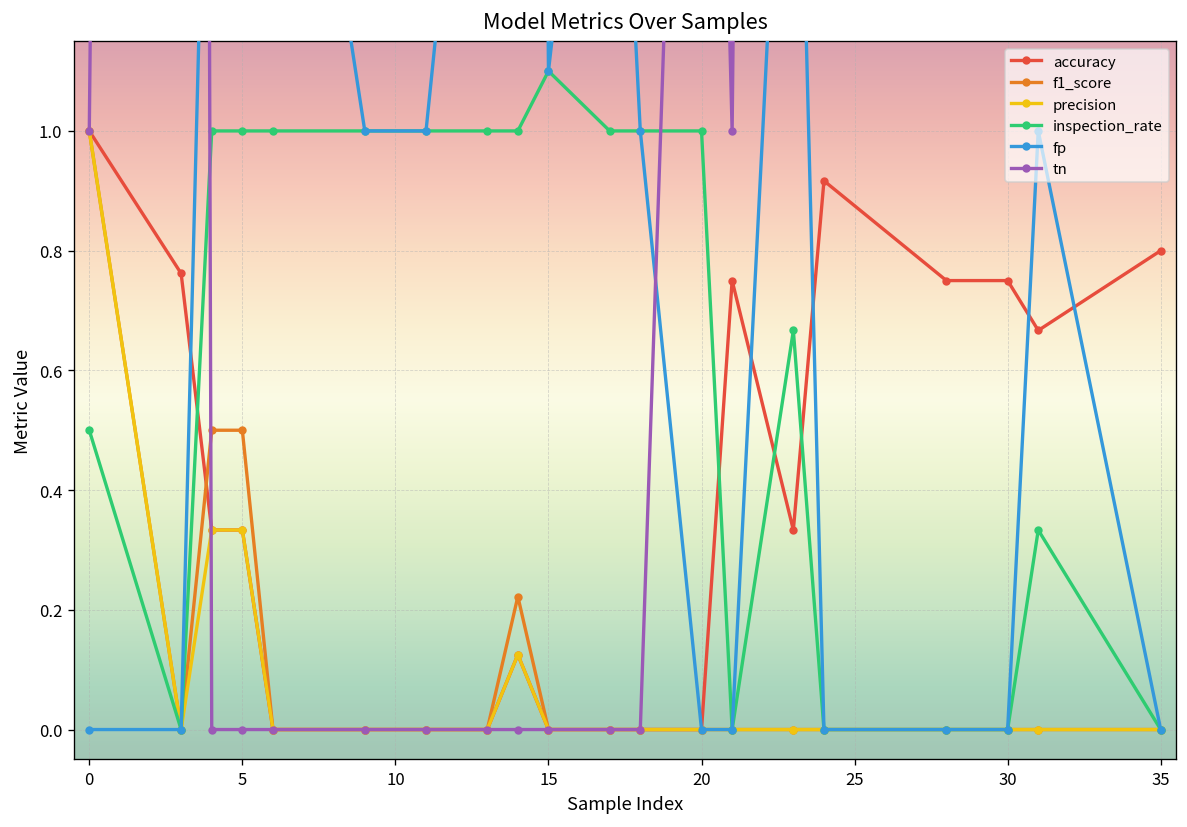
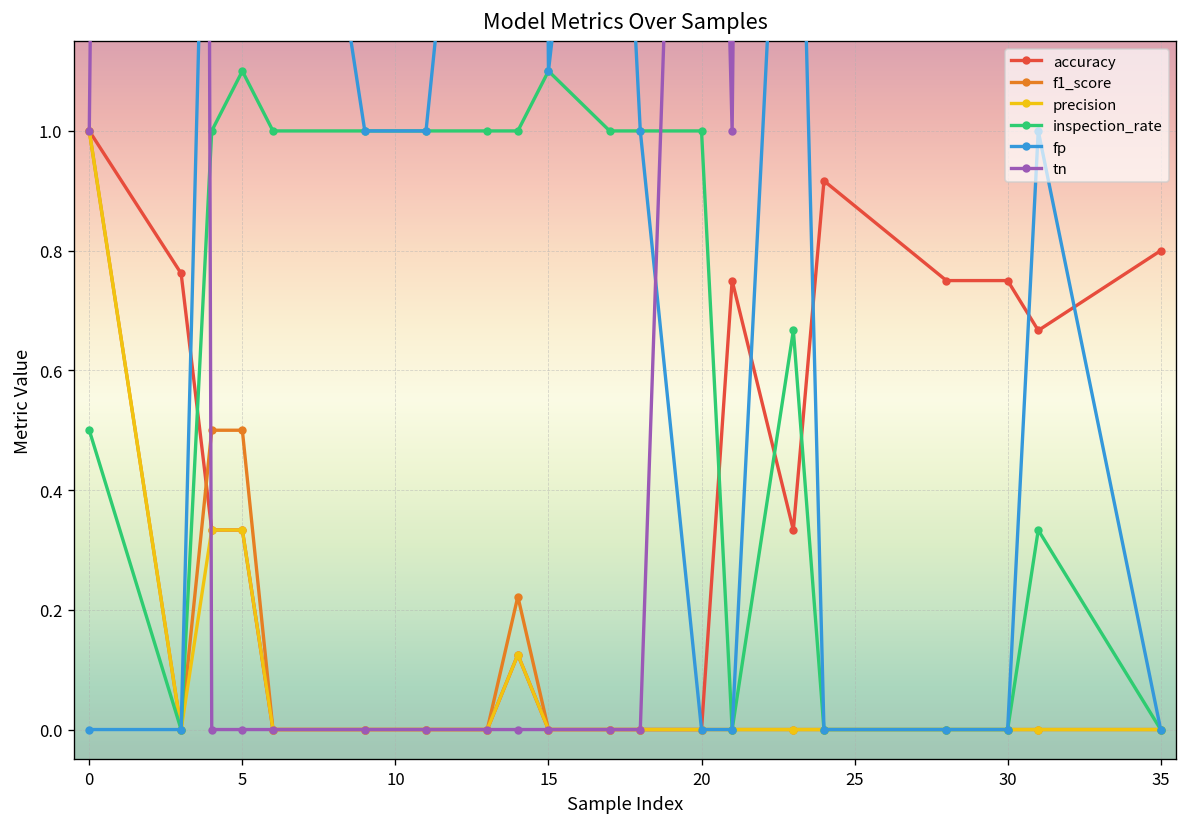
  {
    "inspection_rate": {
      "0": 0.5,
-     "5": 1.0,
+     "5": 1.1,
      "20": 1.0
    },
    "fp": {
      "0": 0.0
    },
    "tn": {
      "5": 0.0
    }
  }
